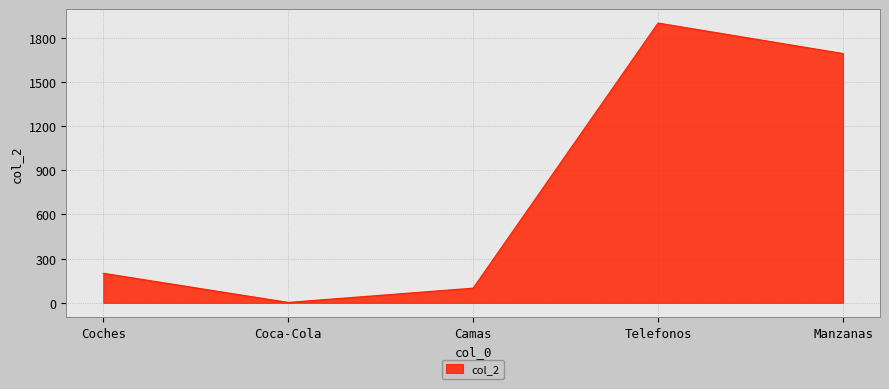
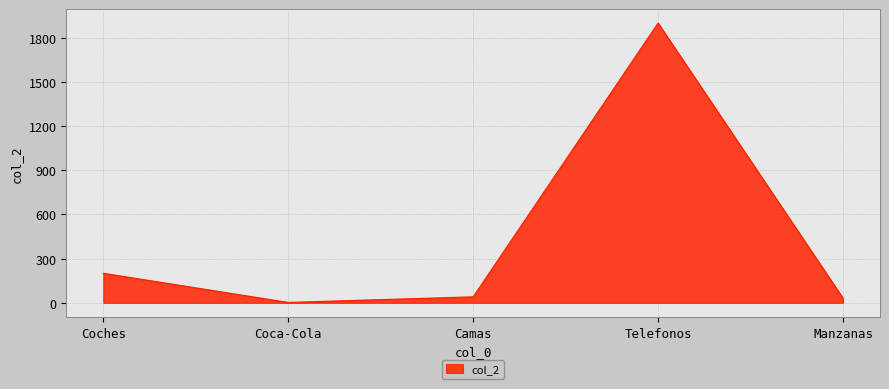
  {
    "Coches": 200,
    "Coca-Cola": 0,
-   "Camas": 100,
+   "Camas": 40,
    "Telefonos": 1900,
-   "Manzanas": 1690
+   "Manzanas": 30
  }
